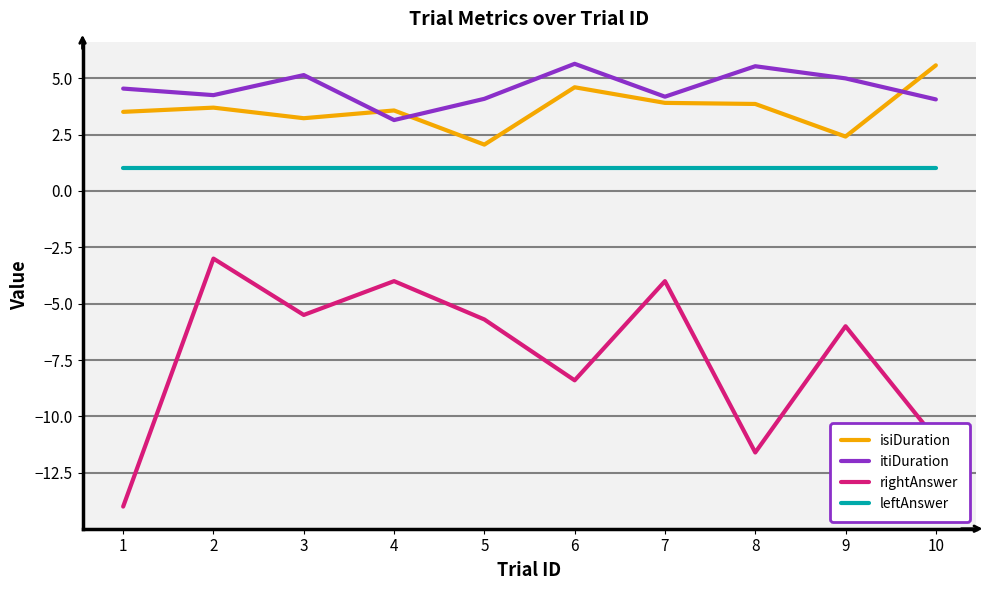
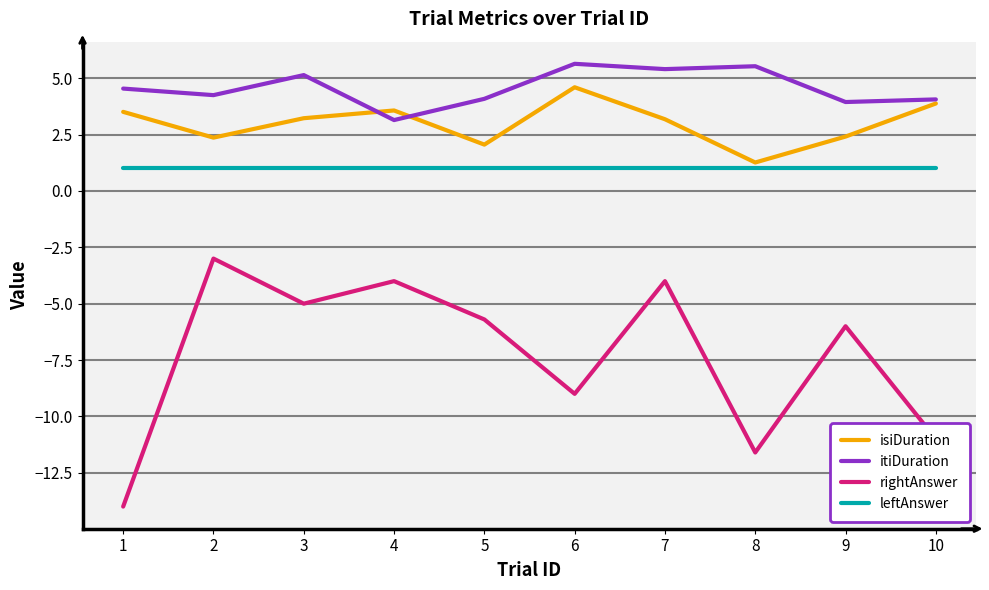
  {
    "isiDuration": {
      "1": 3.5,
-     "2": 3.7,
+     "2": 2.4,
      "3": 3.2,
      "4": 3.6,
      "5": 2.1,
      "6": 4.6,
-     "7": 3.9,
-     "8": 3.9,
+     "7": 3.2,
+     "8": 1.3,
      "9": 2.4,
-     "10": 5.6
+     "10": 3.9
    },
    "itiDuration": {
      "1": 4.5,
      "2": 4.2,
      "3": 5.1,
      "4": 3.1,
      "5": 4.1,
      "6": 5.6,
-     "7": 4.2,
+     "7": 5.4,
      "8": 5.5,
-     "9": 5.0,
+     "9": 3.9,
      "10": 4.1
    },
    "rightAnswer": {
      "1": -14.0,
      "2": -3.0,
-     "3": -5.5,
+     "3": -5.0,
      "4": -4.0,
      "5": -5.7,
-     "6": -8.4,
+     "6": -9.0,
      "7": -4.0,
      "8": -11.6,
      "9": -6.0
    },
    "leftAnswer": {
      "1": 1.0,
      "2": 1.0,
      "3": 1.0,
      "4": 1.0,
      "5": 1.0,
      "6": 1.0,
      "7": 1.0,
      "8": 1.0,
      "9": 1.0,
      "10": 1.0
    }
  }
